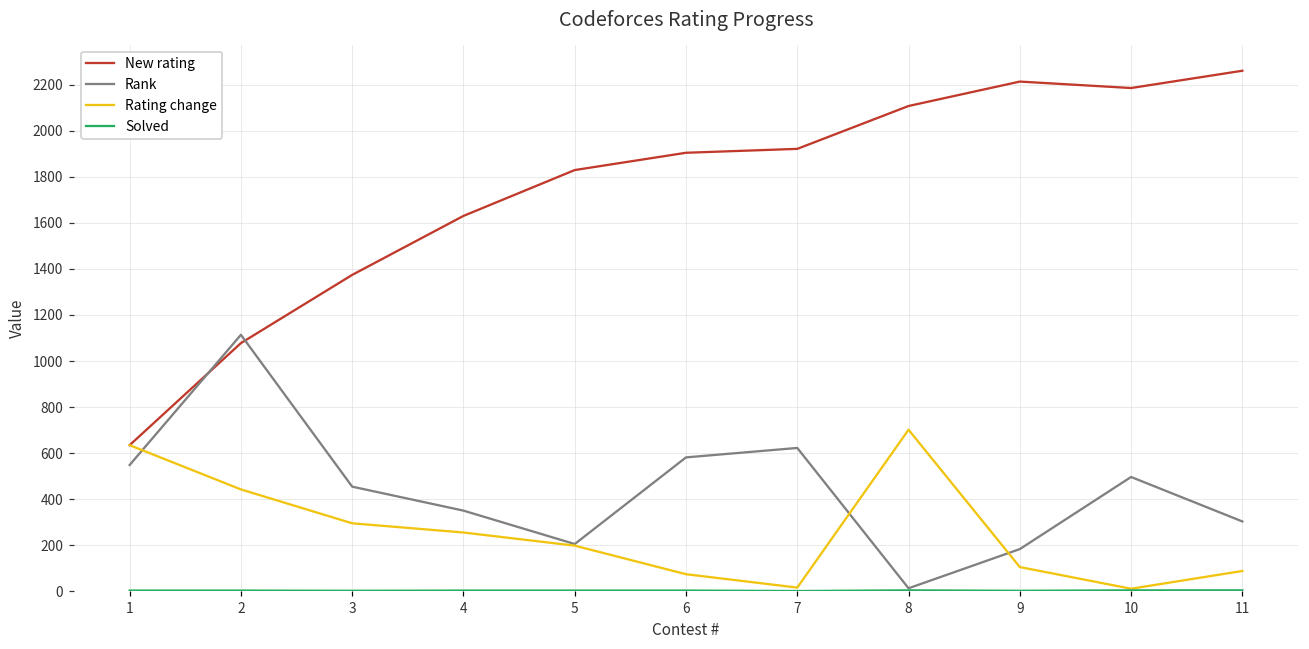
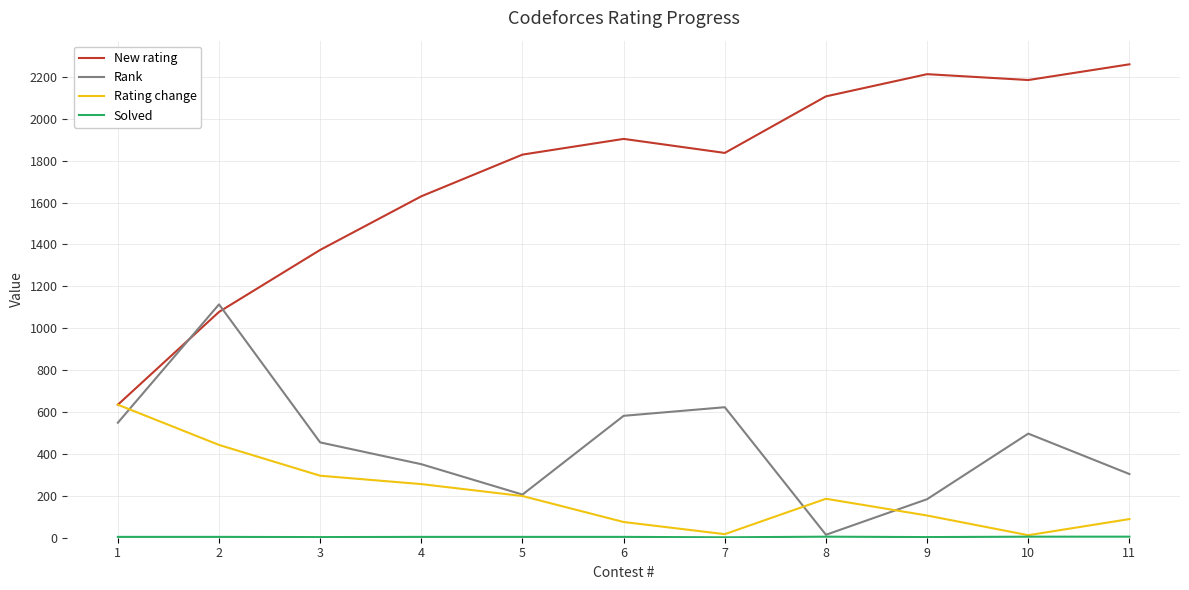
  {
    "New rating": {
      "2": 1080,
      "3": 1370,
      "4": 1630,
      "5": 1830,
      "6": 1900,
-     "7": 1920,
+     "7": 1840,
      "8": 2110,
      "9": 2210,
      "10": 2190,
      "11": 2260
    },
    "Rank": {
      "1": 550,
      "2": 1110,
      "3": 460,
      "4": 350,
      "6": 580,
      "7": 620,
      "9": 180,
      "10": 500,
      "11": 300
    },
    "Rating change": {
      "2": 440,
      "3": 300,
      "4": 260,
      "6": 80,
      "7": 20,
-     "8": 700,
+     "8": 190,
      "9": 110,
      "11": 90
    },
    "Solved": {
      "1": 0,
      "2": 0,
      "3": 0,
      "4": 0,
      "5": 0,
      "6": 0,
      "7": 0,
      "9": 0,
      "11": 10
    }
  }
